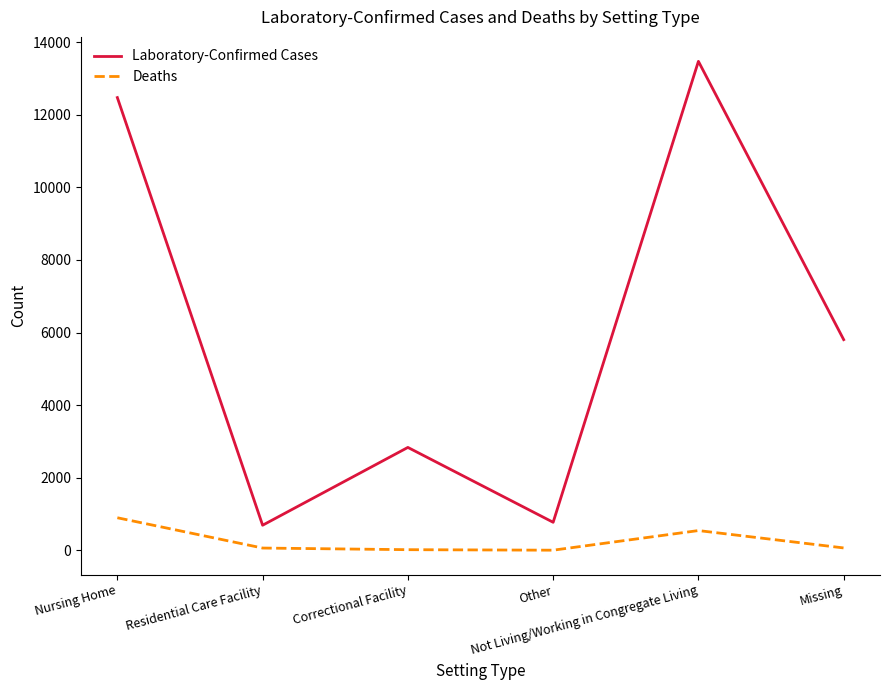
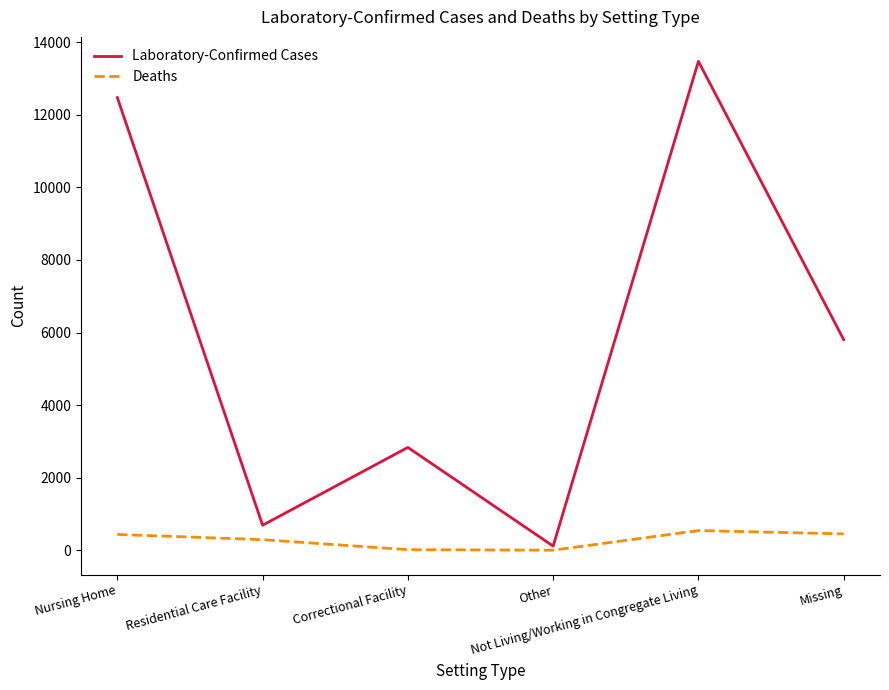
  {
    "Laboratory-Confirmed Cases": {
      "Nursing Home": 12500,
      "Residential Care Facility": 700,
      "Correctional Facility": 2800,
-     "Other": 800,
+     "Other": 100,
      "Not Living/Working in Congregate Living": 13500,
      "Missing": 5800
    },
    "Deaths": {
-     "Nursing Home": 900,
-     "Residential Care Facility": 100,
+     "Nursing Home": 400,
+     "Residential Care Facility": 300,
      "Correctional Facility": 0,
      "Other": 0,
      "Not Living/Working in Congregate Living": 500,
-     "Missing": 100
+     "Missing": 500
    }
  }
